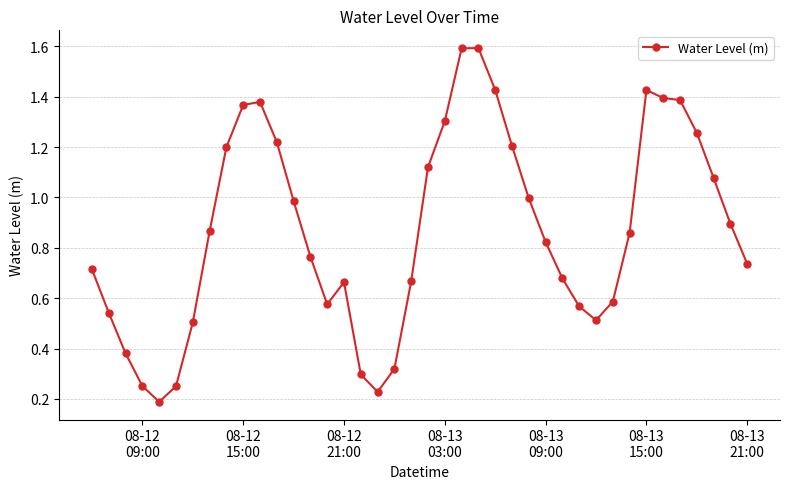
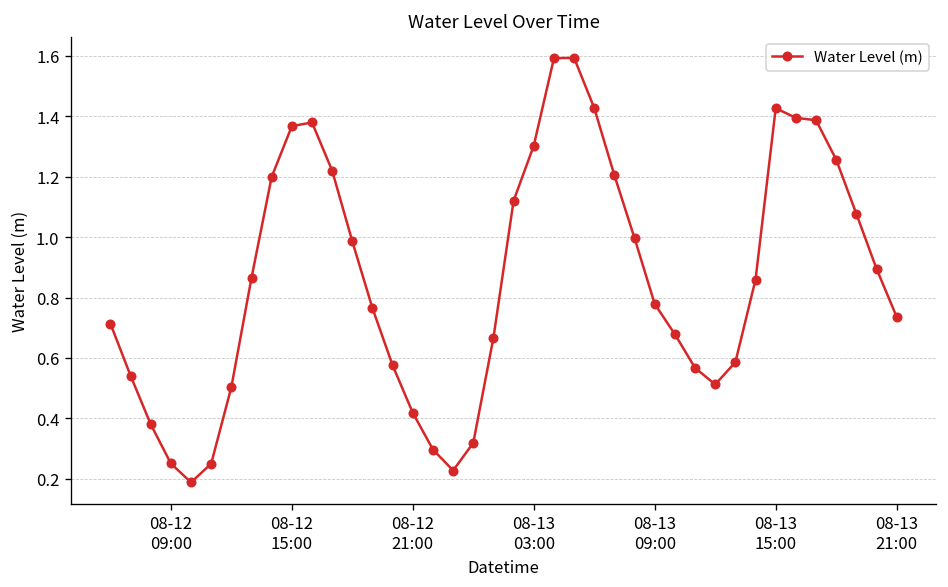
  {
    "08-12 09:00": 0.25,
    "08-12 15:00": 1.37,
-   "08-12 21:00": 0.66,
+   "08-12 21:00": 0.42,
    "08-13 03:00": 1.30,
-   "08-13 09:00": 0.82,
+   "08-13 09:00": 0.78,
    "08-13 15:00": 1.43,
    "08-13 21:00": 0.74
  }
